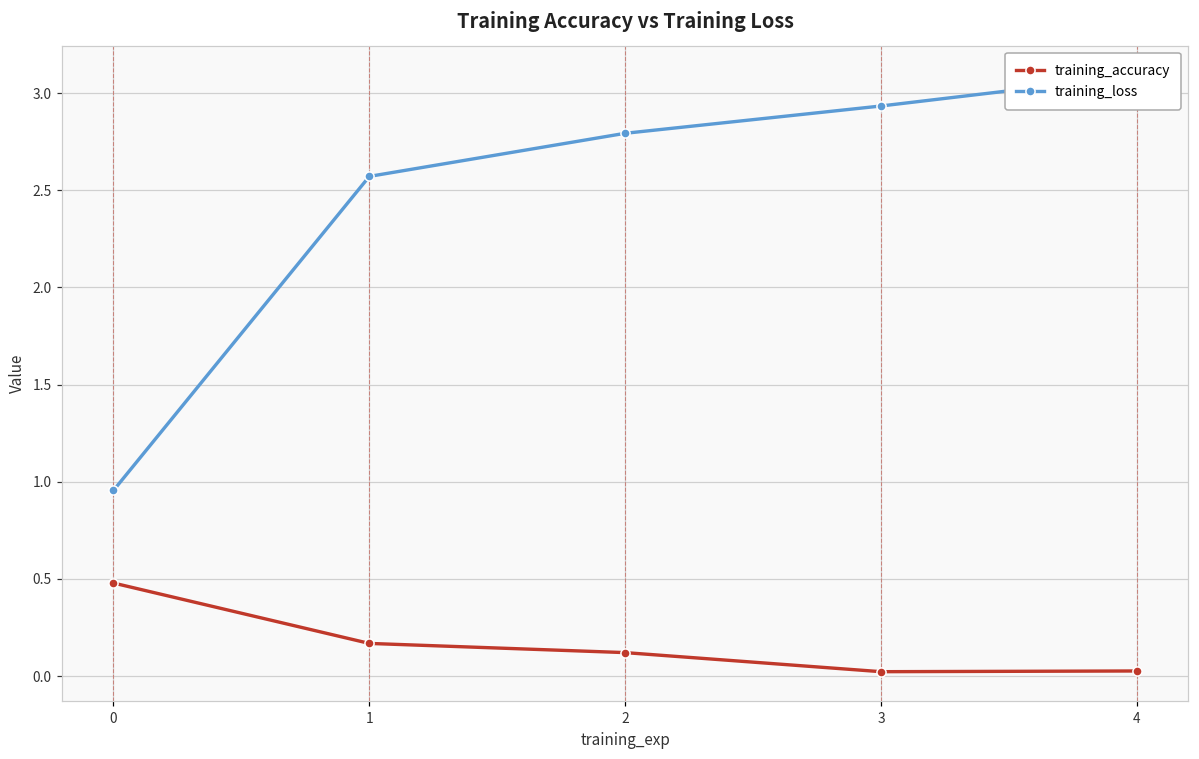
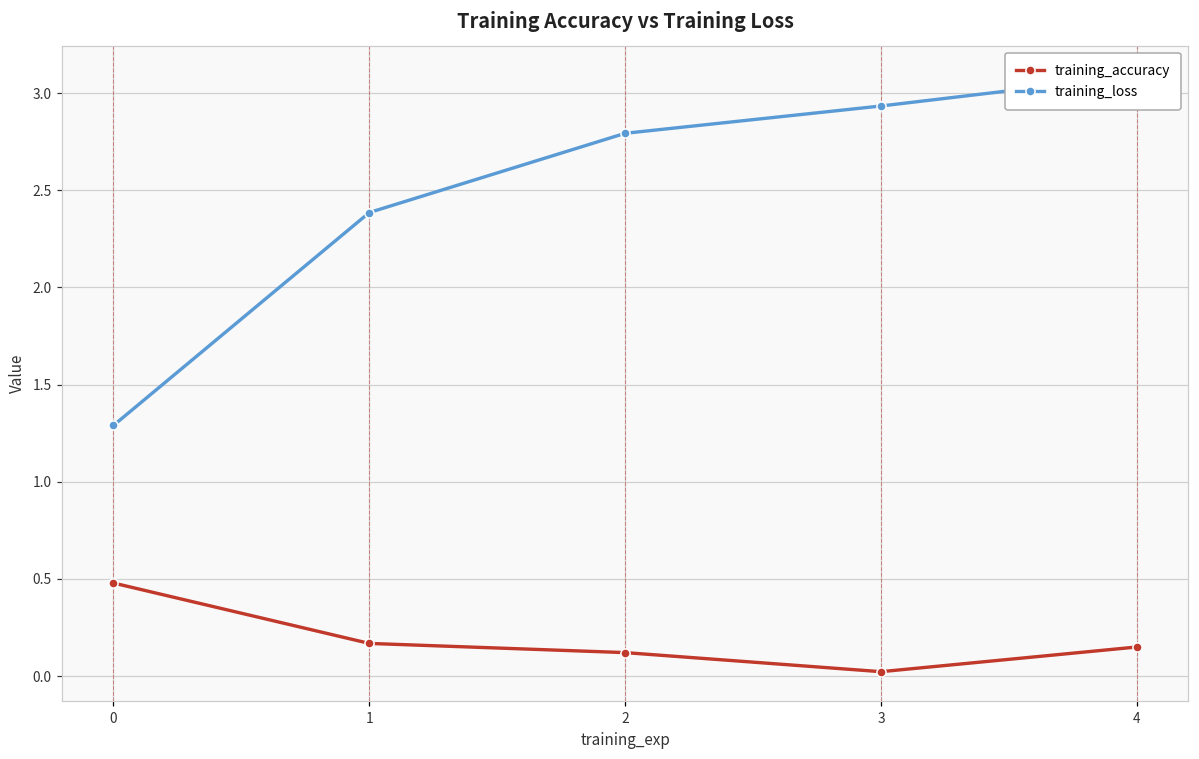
  {
    "training_accuracy": {
      "0": 0.48,
      "1": 0.17,
      "2": 0.12,
      "3": 0.02,
-     "4": 0.03
+     "4": 0.15
    },
    "training_loss": {
-     "0": 0.96,
-     "1": 2.57,
+     "0": 1.29,
+     "1": 2.39,
      "2": 2.79,
      "3": 2.93
    }
  }
